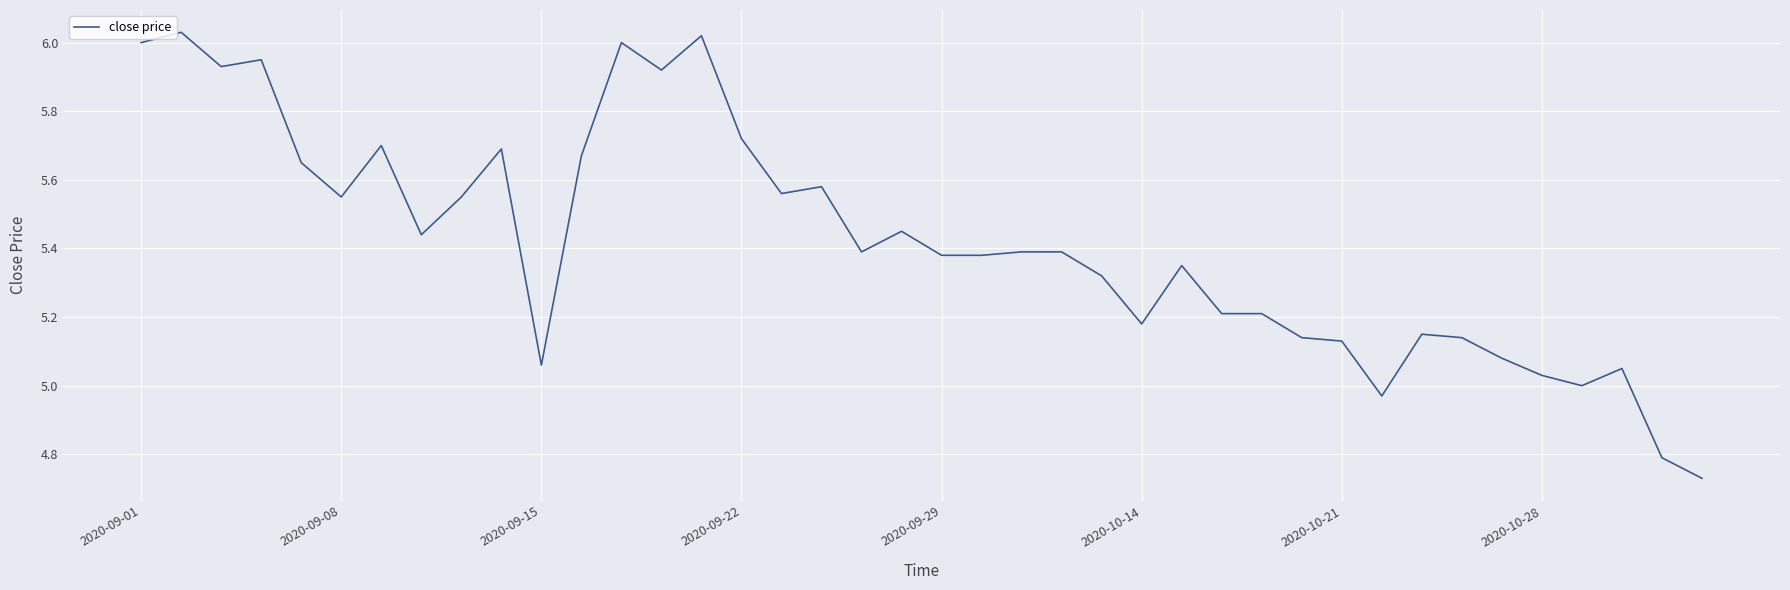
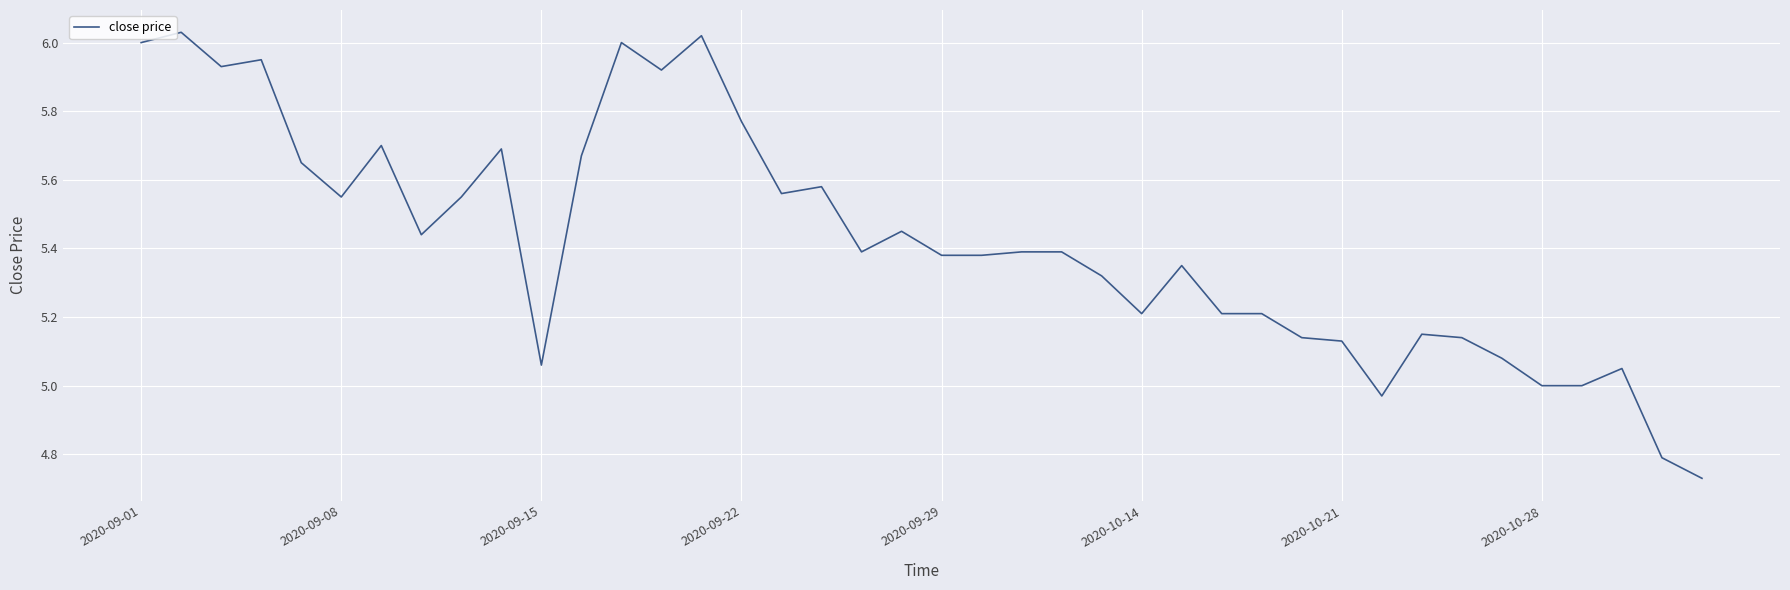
  {
    "2020-09-01": 6.00,
    "2020-09-08": 5.55,
    "2020-09-15": 5.06,
-   "2020-09-22": 5.72,
+   "2020-09-22": 5.77,
    "2020-09-29": 5.38,
-   "2020-10-14": 5.18,
+   "2020-10-14": 5.21,
    "2020-10-21": 5.13,
-   "2020-10-28": 5.03
+   "2020-10-28": 5.00
  }
